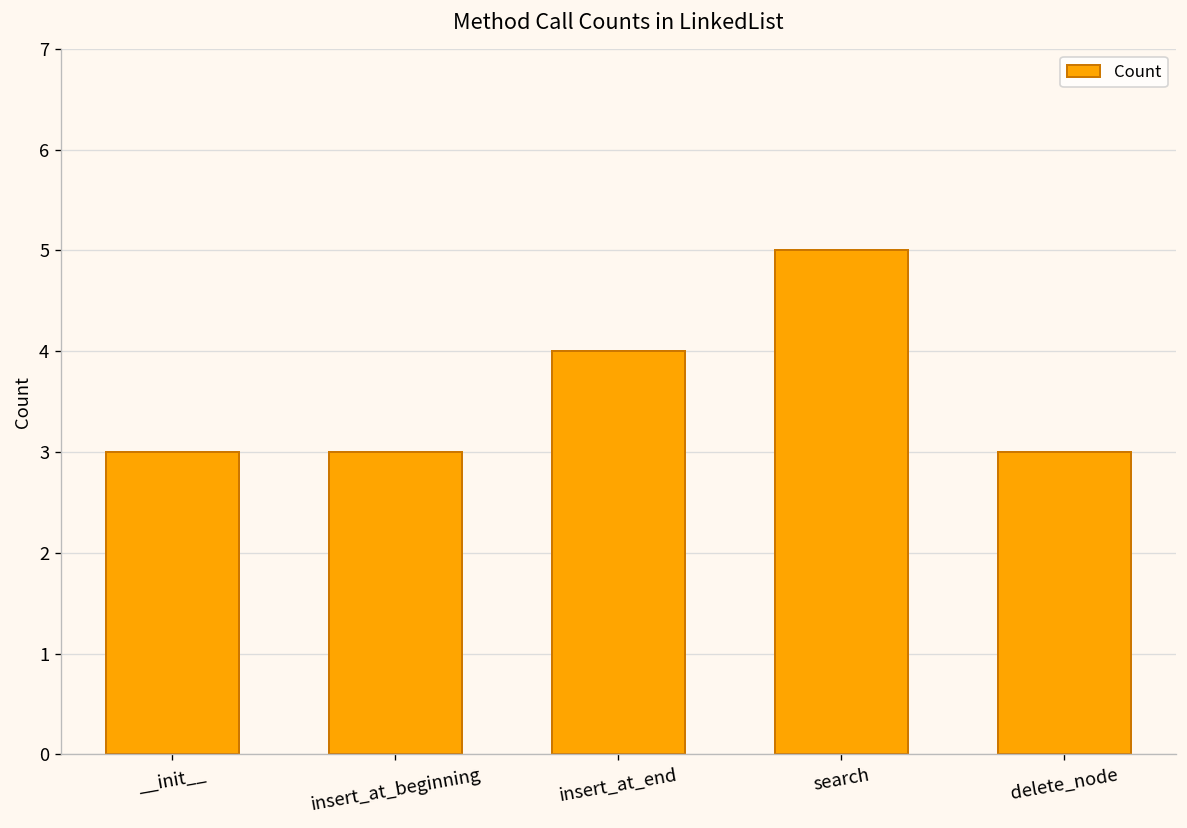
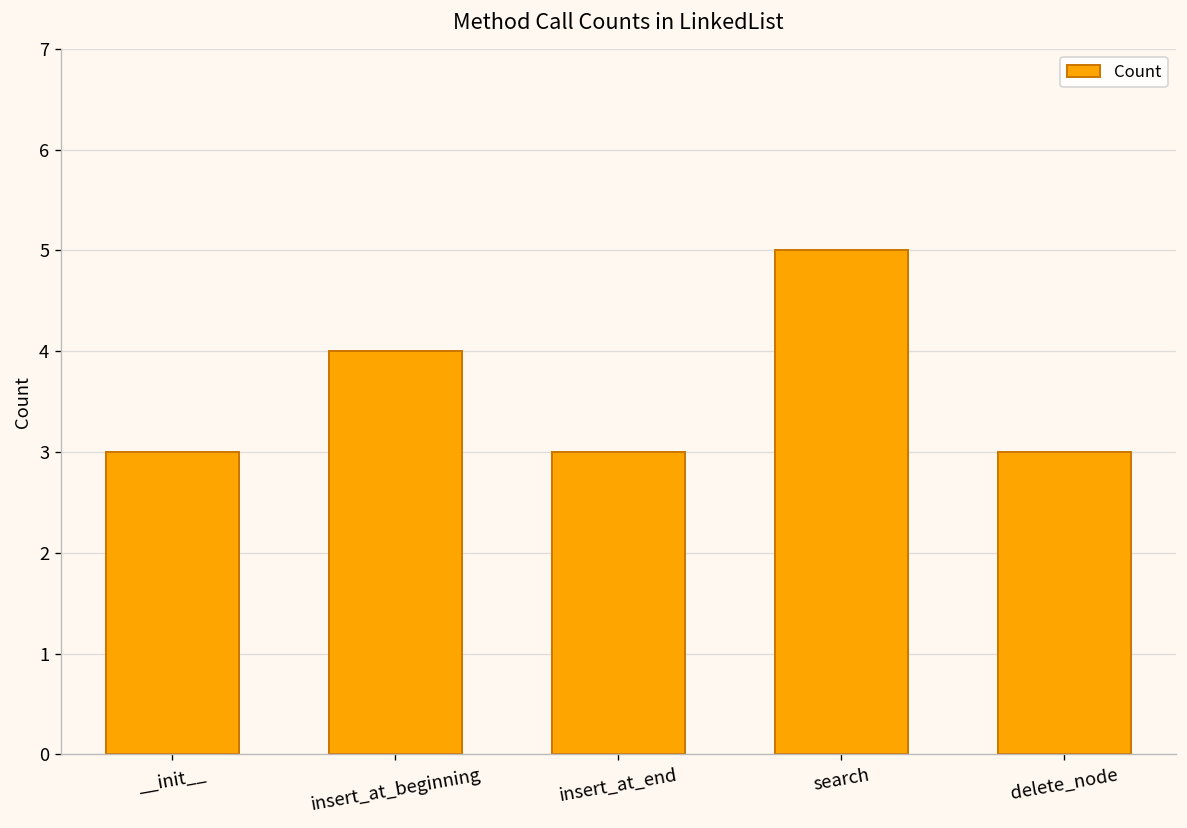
  {
    "__init__": 3,
-   "insert_at_beginning": 3,
-   "insert_at_end": 4,
+   "insert_at_beginning": 4,
+   "insert_at_end": 3,
    "search": 5,
    "delete_node": 3
  }
